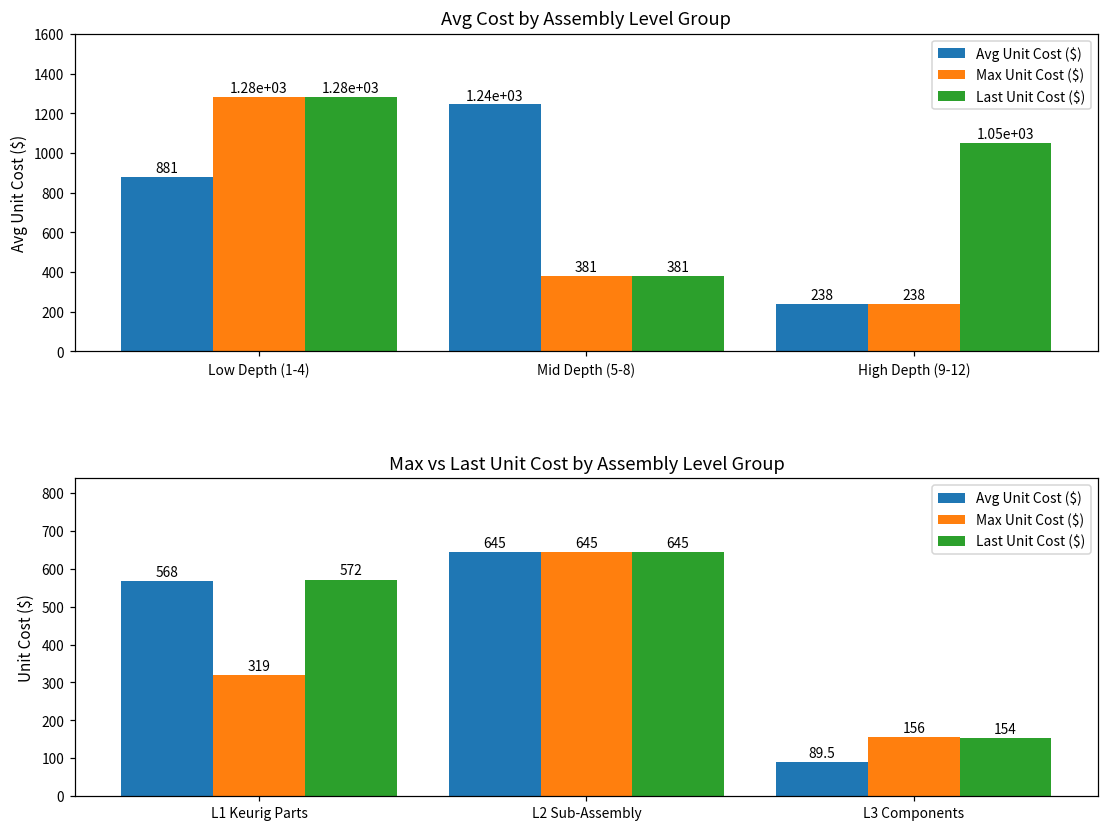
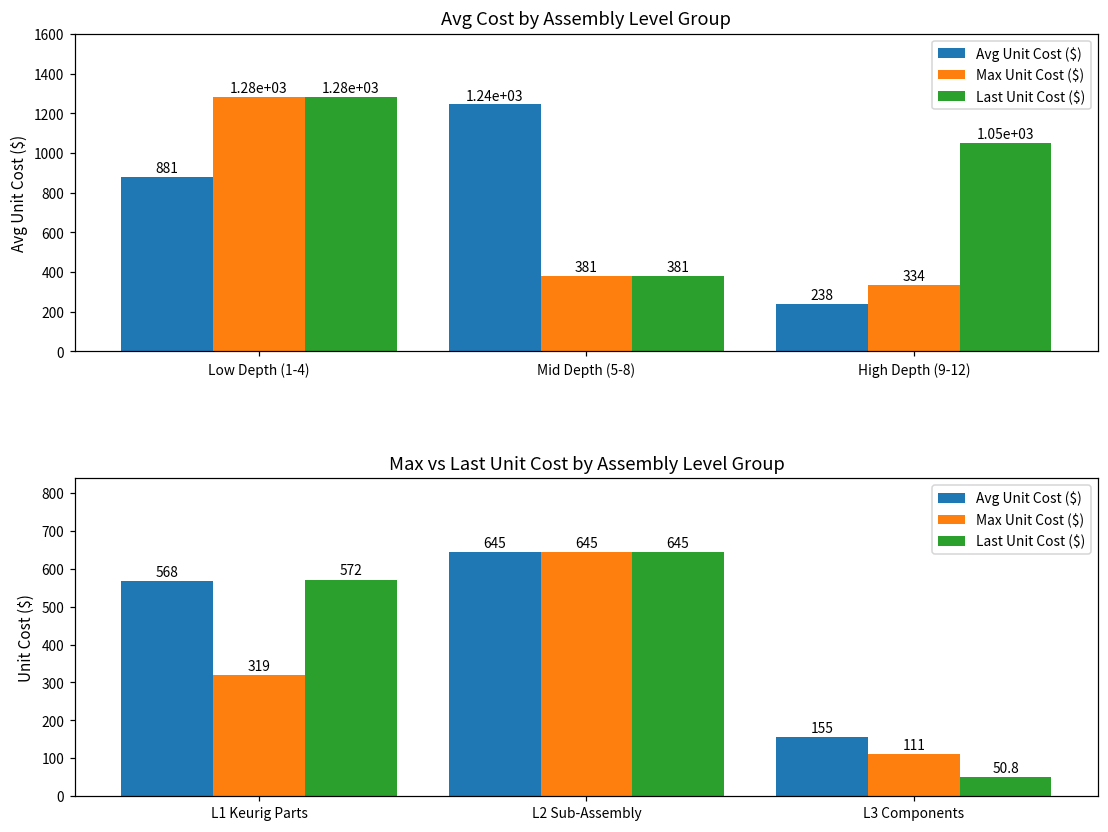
  {
    "Avg Cost by Assembly Level Group": {
      "Avg Unit Cost ($)": {
        "Low Depth (1-4)": 881,
        "High Depth (9-12)": 238
      },
      "Max Unit Cost ($)": {
        "Mid Depth (5-8)": 381,
-       "High Depth (9-12)": 238
+       "High Depth (9-12)": 334
      },
      "Last Unit Cost ($)": {
        "Mid Depth (5-8)": 381
      }
    },
    "Max vs Last Unit Cost by Assembly Level Group": {
      "Avg Unit Cost ($)": {
        "L1 Keurig Parts": 568,
        "L2 Sub-Assembly": 645,
-       "L3 Components": 89.5
+       "L3 Components": 155
      },
      "Max Unit Cost ($)": {
        "L1 Keurig Parts": 319,
        "L2 Sub-Assembly": 645,
-       "L3 Components": 156
+       "L3 Components": 111
      },
      "Last Unit Cost ($)": {
        "L1 Keurig Parts": 572,
        "L2 Sub-Assembly": 645,
-       "L3 Components": 154
+       "L3 Components": 50.8
      }
    }
  }
